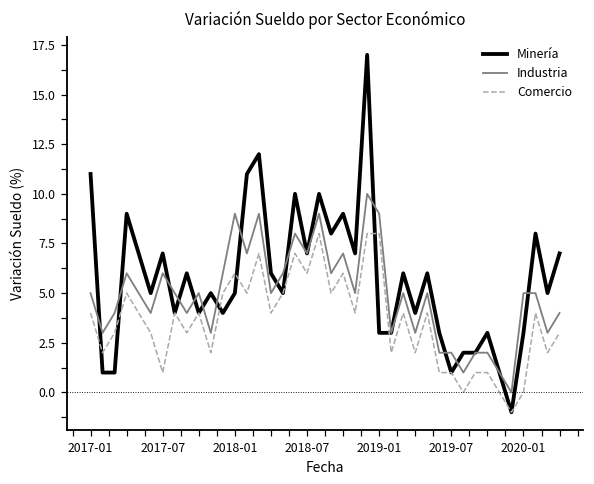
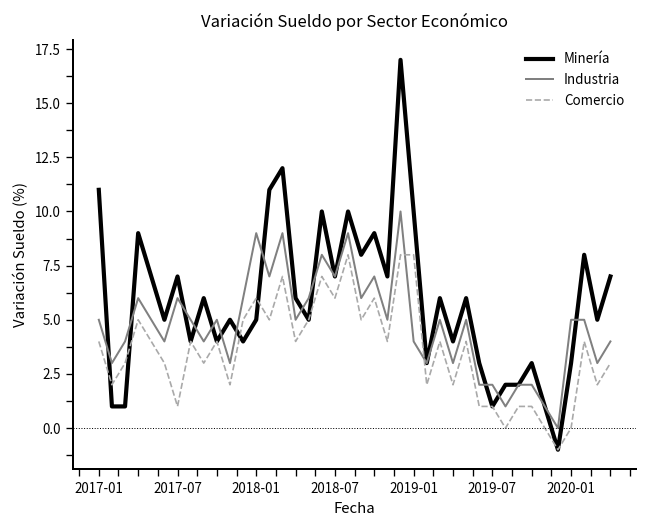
  {
    "Minería": {
      "2017-01": 11,
      "2017-07": 7,
      "2018-01": 5,
-     "2019-01": 3,
+     "2019-01": 10,
      "2020-01": 3
    },
    "Industria": {
      "2017-01": 5,
      "2017-07": 6,
      "2018-01": 9,
-     "2019-01": 9,
+     "2019-01": 4,
      "2019-07": 2,
      "2020-01": 5
    },
    "Comercio": {
      "2017-01": 4,
      "2017-07": 1,
      "2018-01": 6,
      "2018-07": 6,
      "2019-01": 8,
      "2020-01": 0
    }
  }
